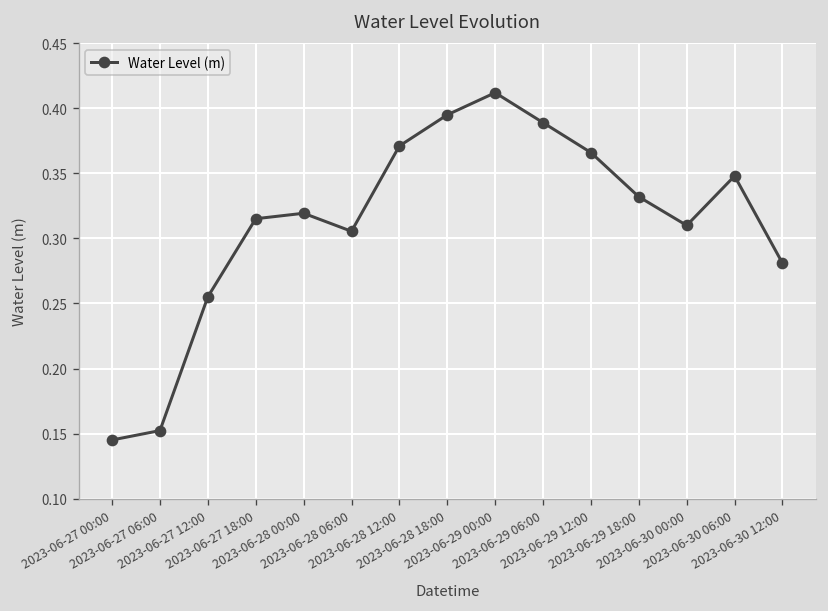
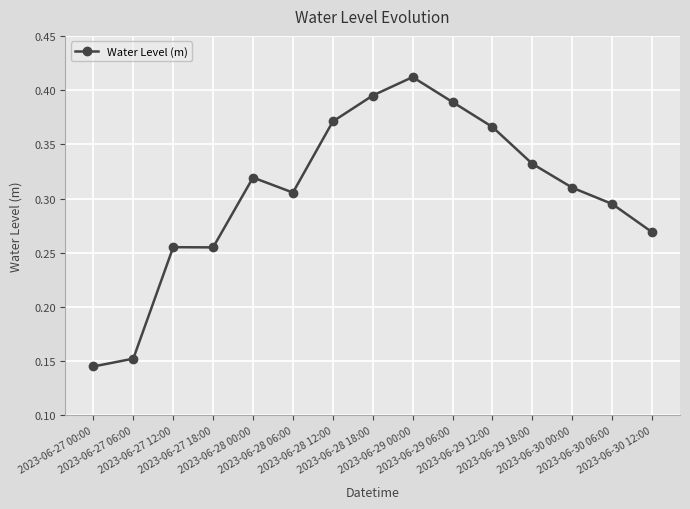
  {
    "2023-06-27 00:00": 0.145,
    "2023-06-27 06:00": 0.152,
    "2023-06-27 12:00": 0.255,
-   "2023-06-27 18:00": 0.315,
+   "2023-06-27 18:00": 0.255,
    "2023-06-28 00:00": 0.319,
    "2023-06-28 06:00": 0.305,
    "2023-06-28 12:00": 0.371,
    "2023-06-28 18:00": 0.395,
    "2023-06-29 00:00": 0.412,
    "2023-06-29 06:00": 0.389,
    "2023-06-29 12:00": 0.366,
    "2023-06-29 18:00": 0.332,
    "2023-06-30 00:00": 0.310,
-   "2023-06-30 06:00": 0.348,
-   "2023-06-30 12:00": 0.281
+   "2023-06-30 06:00": 0.295,
+   "2023-06-30 12:00": 0.269
  }
